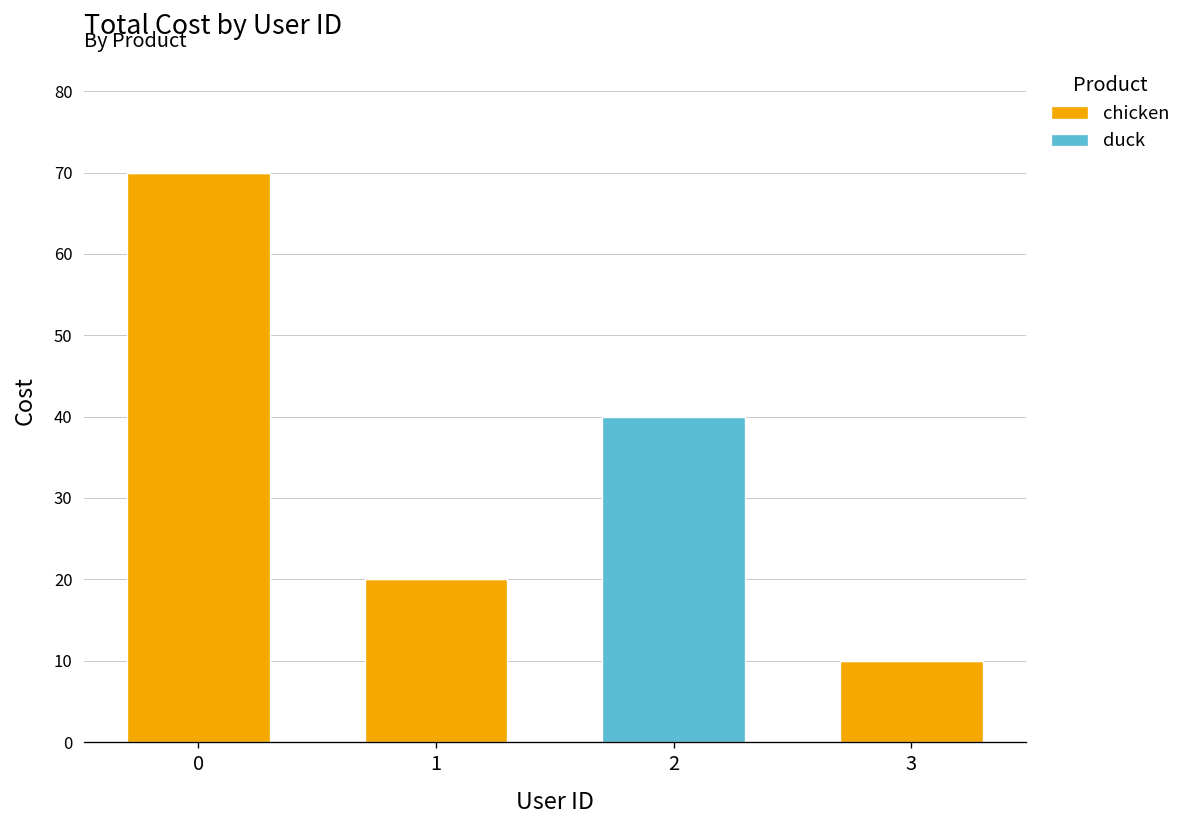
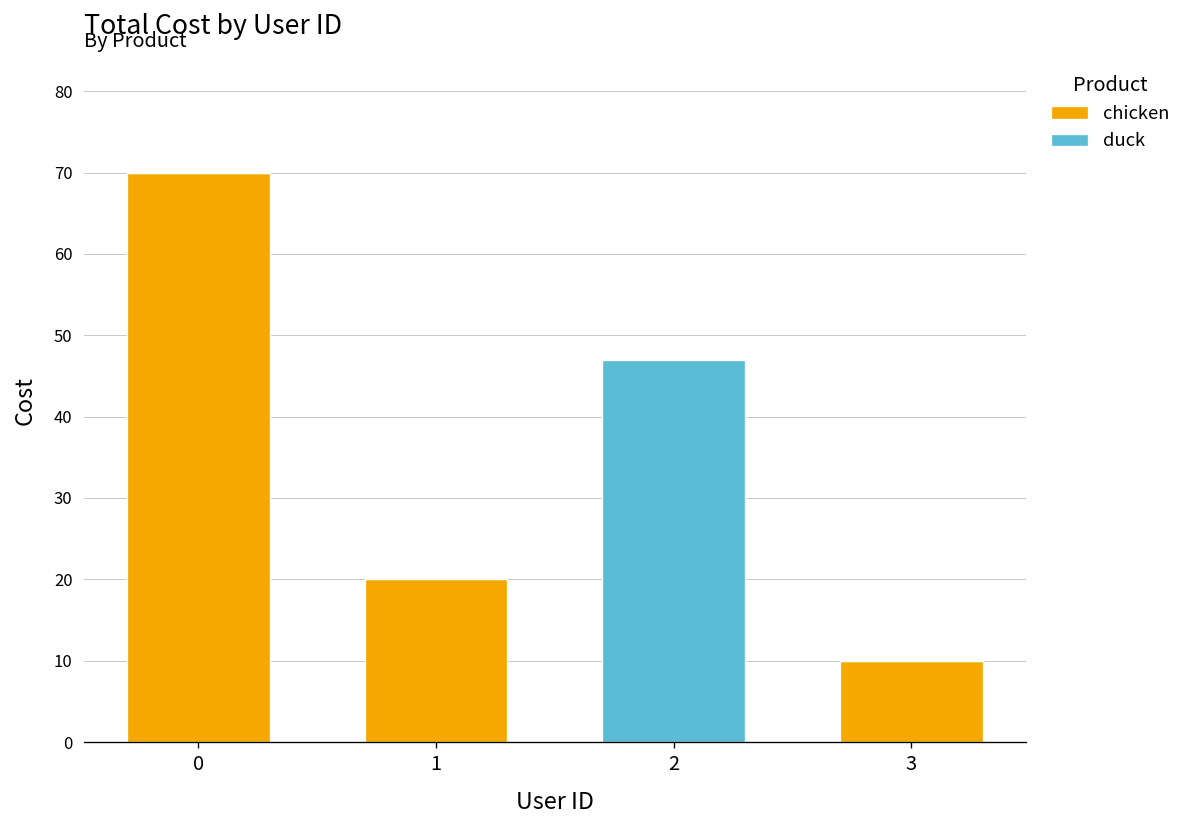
  {
    "chicken": {
      "0": 70,
      "1": 20,
      "2": 0,
      "3": 10
    },
    "duck": {
-     "2": 40
+     "2": 47
    }
  }
